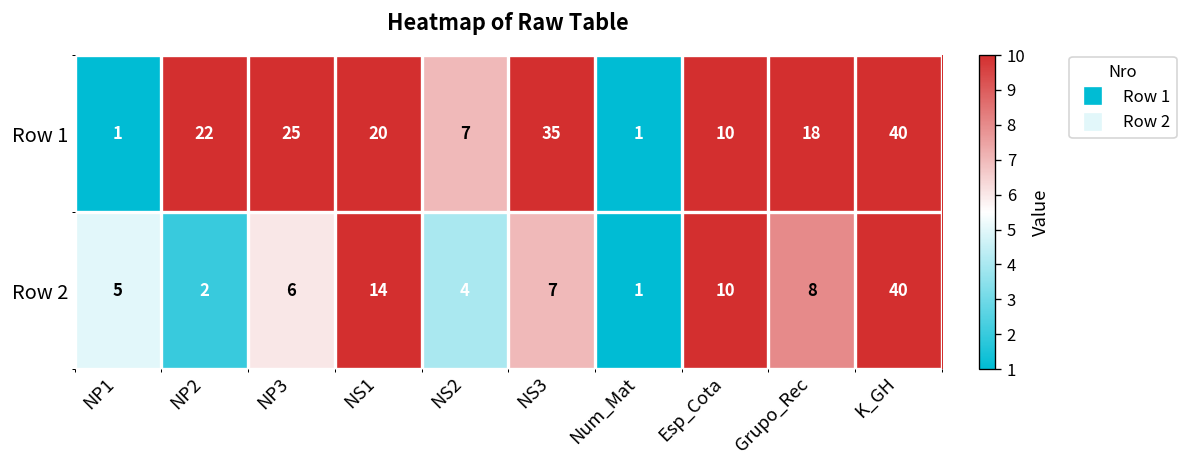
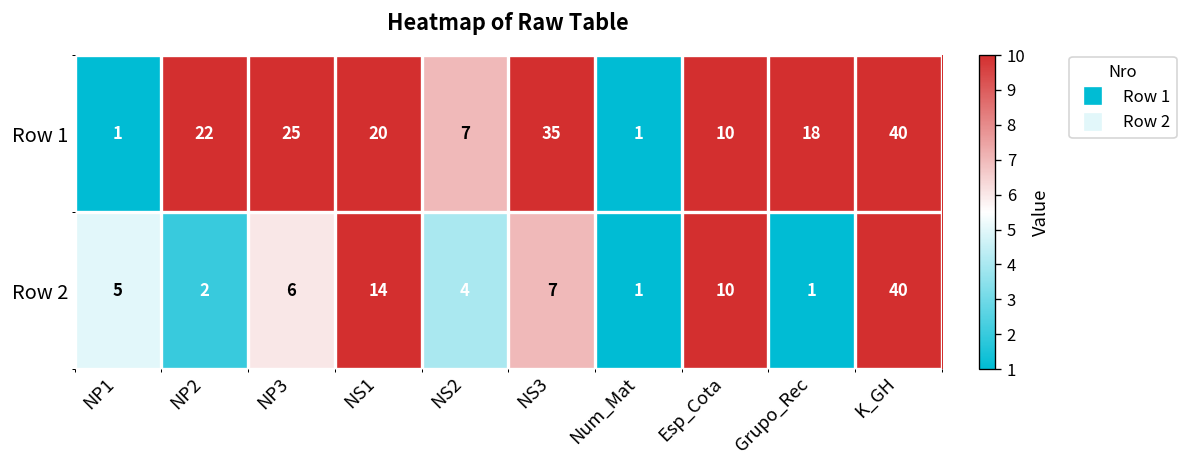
  {
    "Row 1": {
      "NP1": 1,
      "NP2": 22,
      "NP3": 25,
      "NS1": 20,
      "NS2": 7,
      "NS3": 35,
      "Num_Mat": 1,
      "Esp_Cota": 10,
      "Grupo_Rec": 18,
      "K_GH": 40
    },
    "Row 2": {
      "NP1": 5,
      "NP2": 2,
      "NP3": 6,
      "NS1": 14,
      "NS2": 4,
      "NS3": 7,
      "Num_Mat": 1,
      "Esp_Cota": 10,
-     "Grupo_Rec": 8,
+     "Grupo_Rec": 1,
      "K_GH": 40
    }
  }
